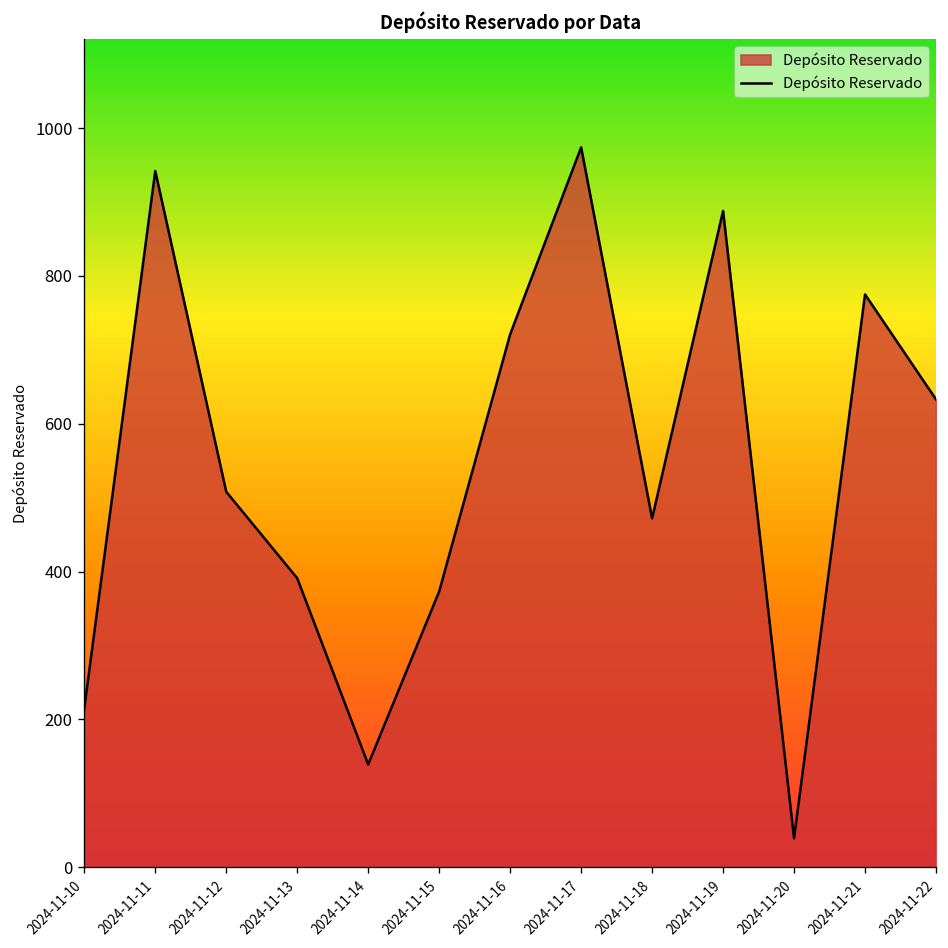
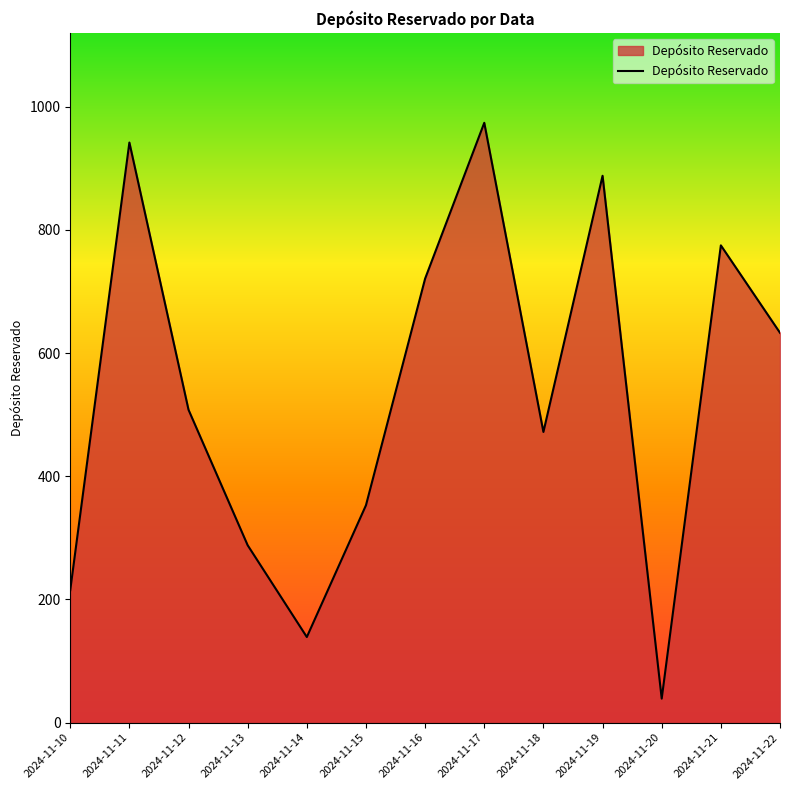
  {
    "2024-11-10": 220,
    "2024-11-11": 940,
    "2024-11-12": 510,
-   "2024-11-13": 390,
+   "2024-11-13": 290,
    "2024-11-14": 140,
-   "2024-11-15": 370,
+   "2024-11-15": 350,
    "2024-11-16": 720,
    "2024-11-17": 970,
    "2024-11-18": 470,
    "2024-11-19": 890,
    "2024-11-20": 40,
    "2024-11-21": 780,
    "2024-11-22": 630
  }
